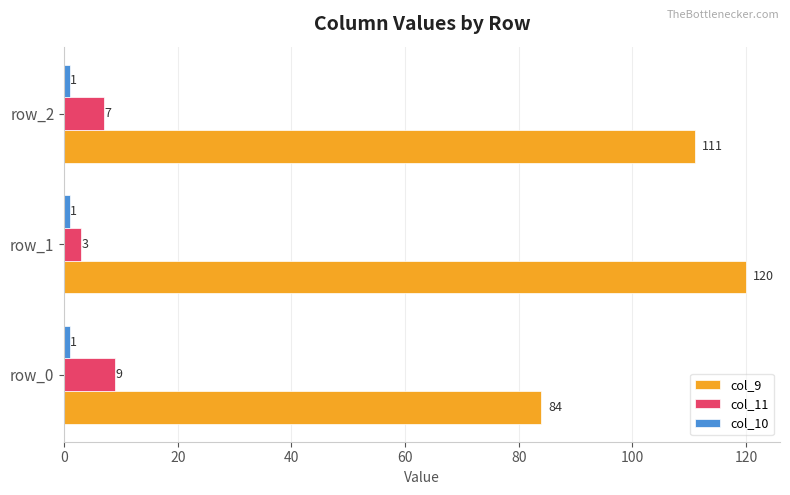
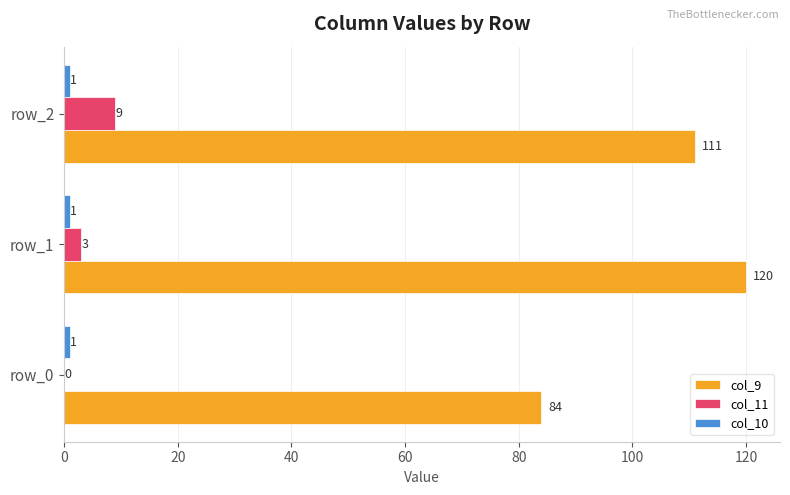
  {
    "col_9": {
      "row_2": 111,
      "row_1": 120,
      "row_0": 84
    },
    "col_11": {
-     "row_2": 7,
+     "row_2": 9,
      "row_1": 3,
-     "row_0": 9
+     "row_0": 0
    },
    "col_10": {
      "row_2": 1,
      "row_1": 1,
      "row_0": 1
    }
  }
